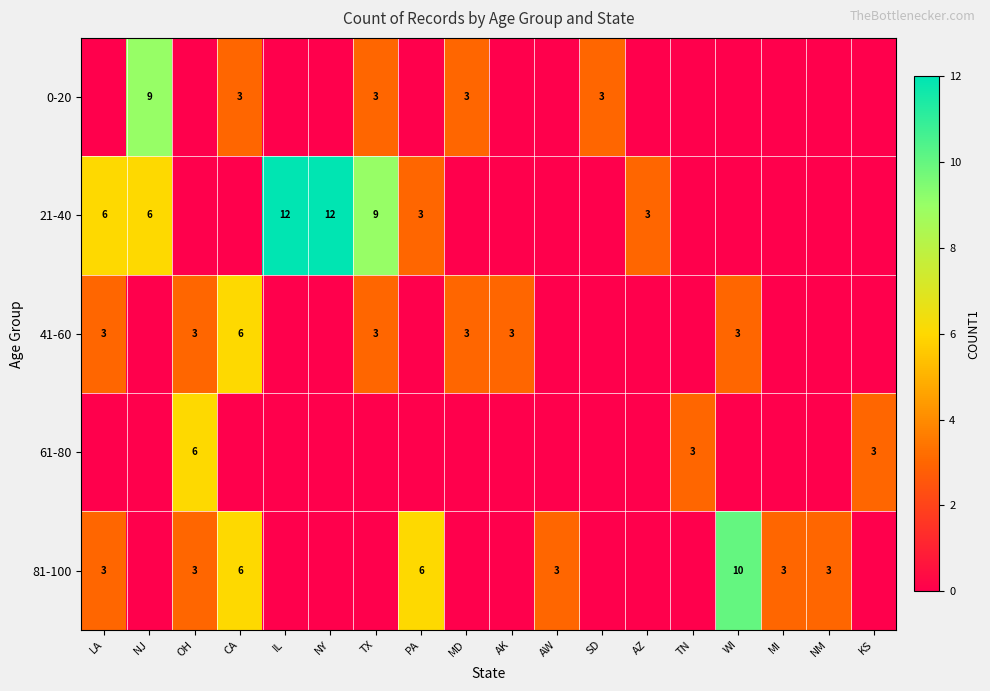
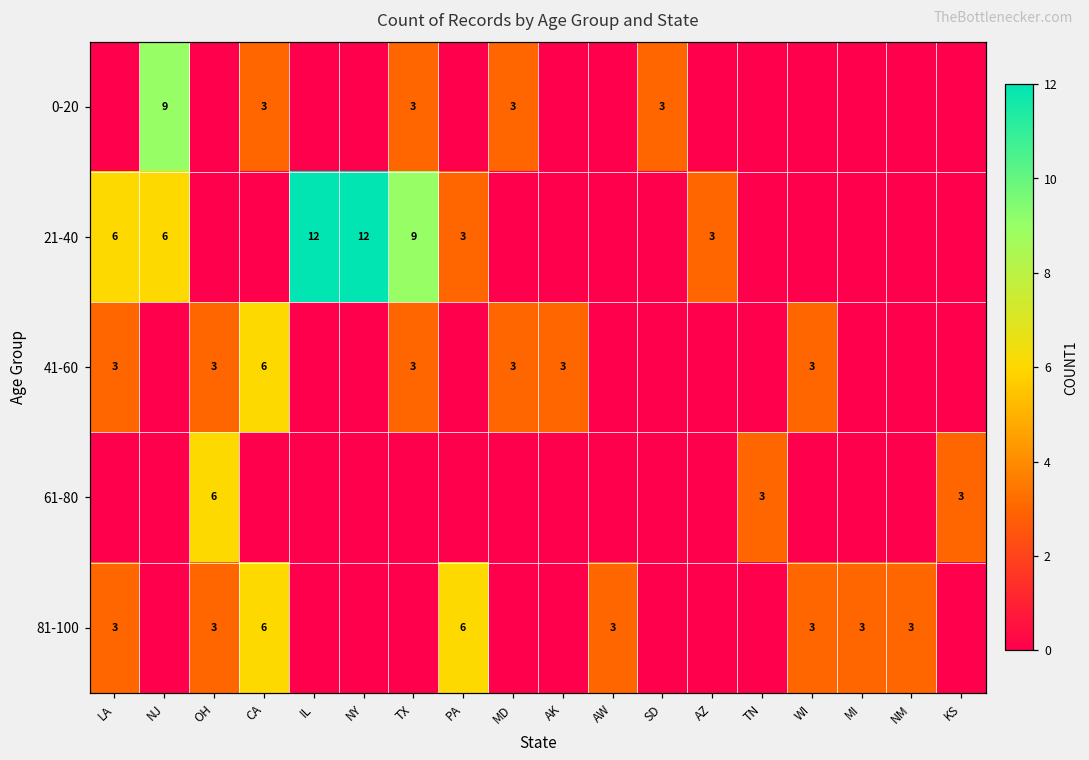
  {
    "0-20": {
      "NJ": 9,
      "CA": 3,
      "TX": 3,
      "MD": 3,
      "SD": 3
    },
    "21-40": {
      "LA": 6,
      "NJ": 6,
      "IL": 12,
      "NY": 12,
      "TX": 9,
      "PA": 3,
      "AZ": 3
    },
    "41-60": {
      "LA": 3,
      "OH": 3,
      "CA": 6,
      "TX": 3,
      "MD": 3,
      "AK": 3,
      "WI": 3
    },
    "61-80": {
      "OH": 6,
      "TN": 3,
      "KS": 3
    },
    "81-100": {
      "LA": 3,
      "OH": 3,
      "CA": 6,
      "PA": 6,
      "AW": 3,
-     "WI": 10,
+     "WI": 3,
      "MI": 3,
      "NM": 3
    }
  }
